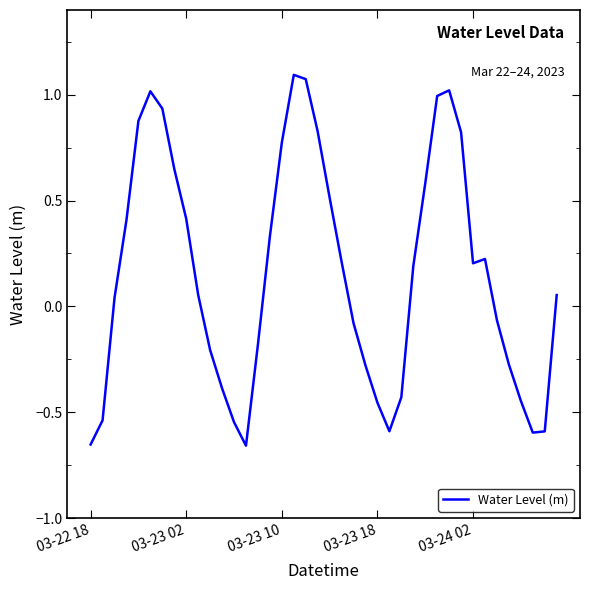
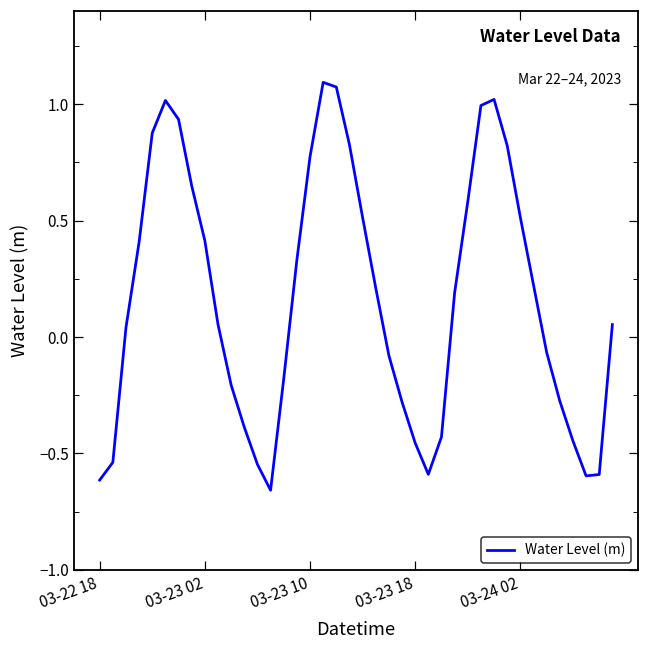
  {
-   "03-22 18": -0.65,
+   "03-22 18": -0.61,
    "03-23 02": 0.41,
    "03-23 10": 0.77,
    "03-23 18": -0.45,
-   "03-24 02": 0.20
+   "03-24 02": 0.51
  }
